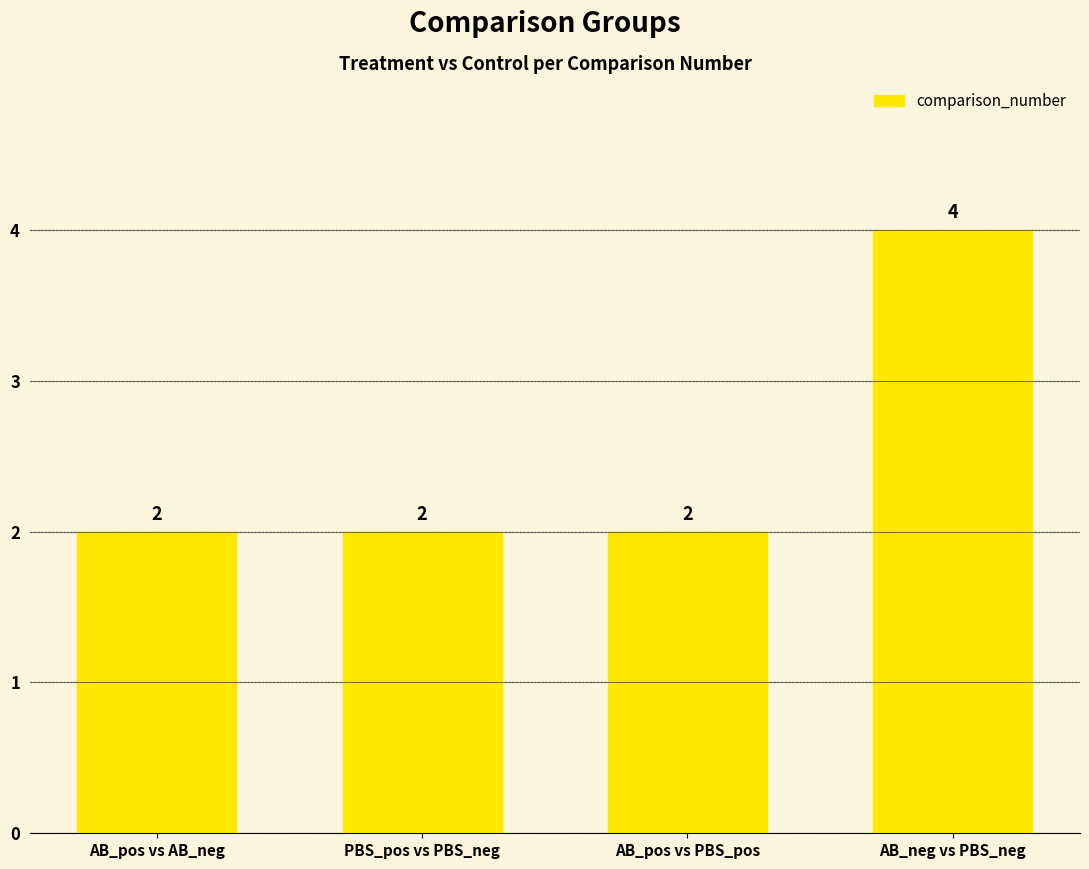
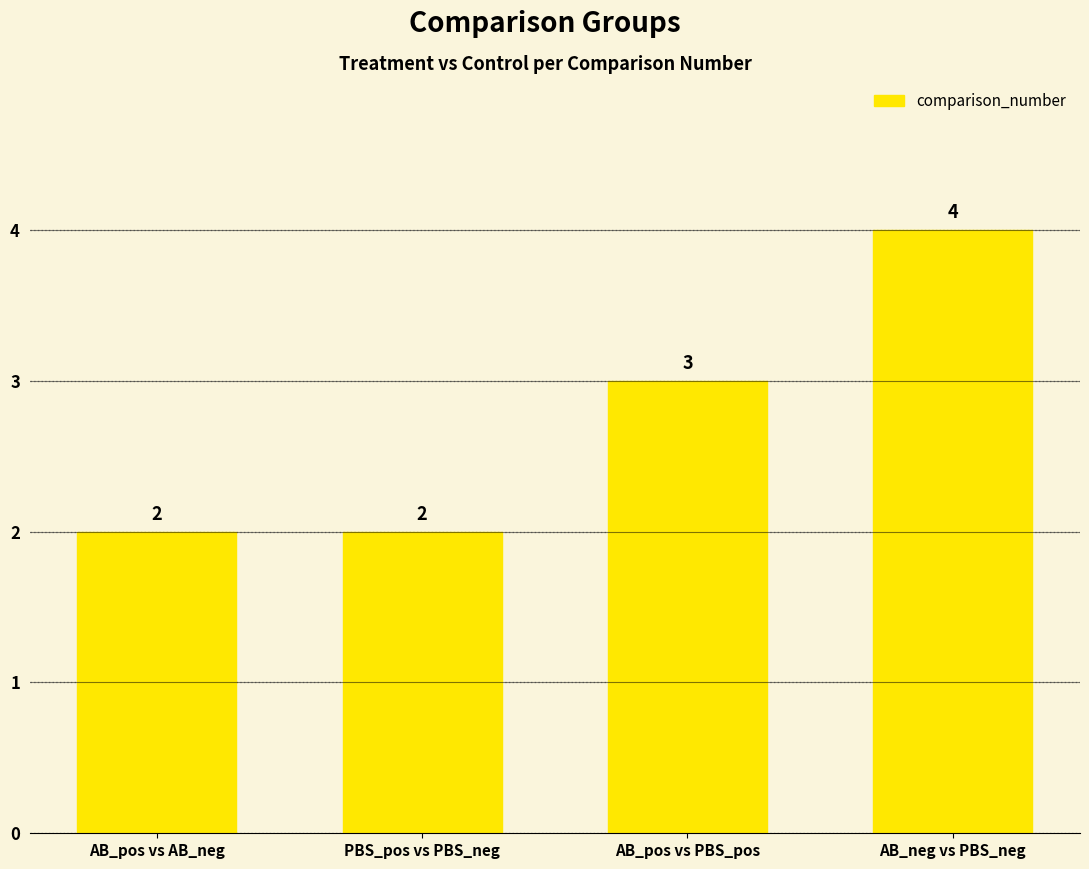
  {
    "AB_pos vs AB_neg": 2,
    "PBS_pos vs PBS_neg": 2,
-   "AB_pos vs PBS_pos": 2,
+   "AB_pos vs PBS_pos": 3,
    "AB_neg vs PBS_neg": 4
  }
